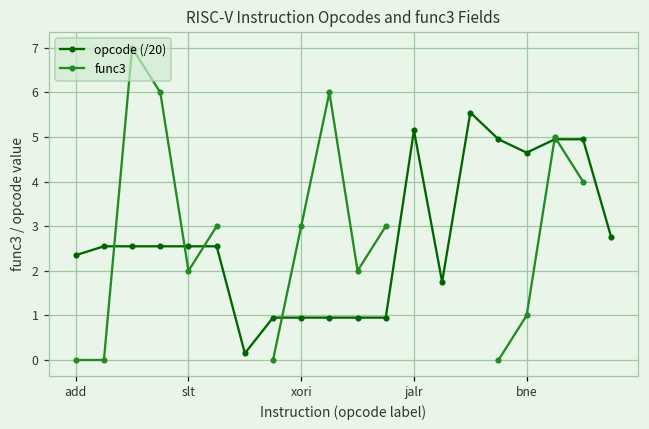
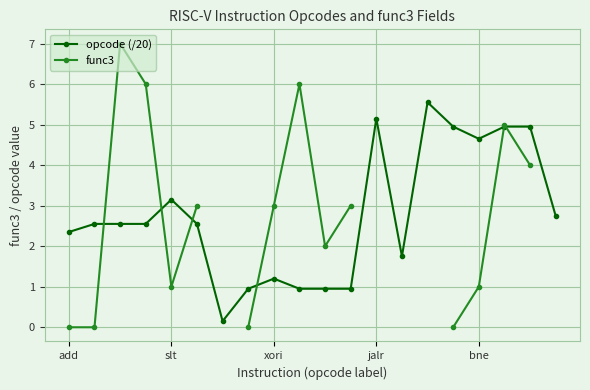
  {
    "opcode (/20)": {
      "add": 2.4,
-     "slt": 2.6,
-     "xori": 1.0,
+     "slt": 3.2,
+     "xori": 1.2,
      "jalr": 5.2,
      "bne": 4.7
    },
    "func3": {
      "add": 0,
-     "slt": 2,
+     "slt": 1,
      "xori": 3,
      "bne": 1
    }
  }
